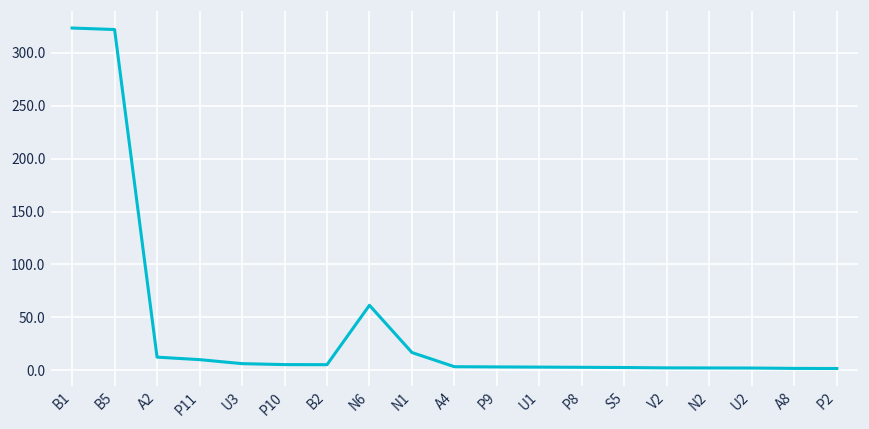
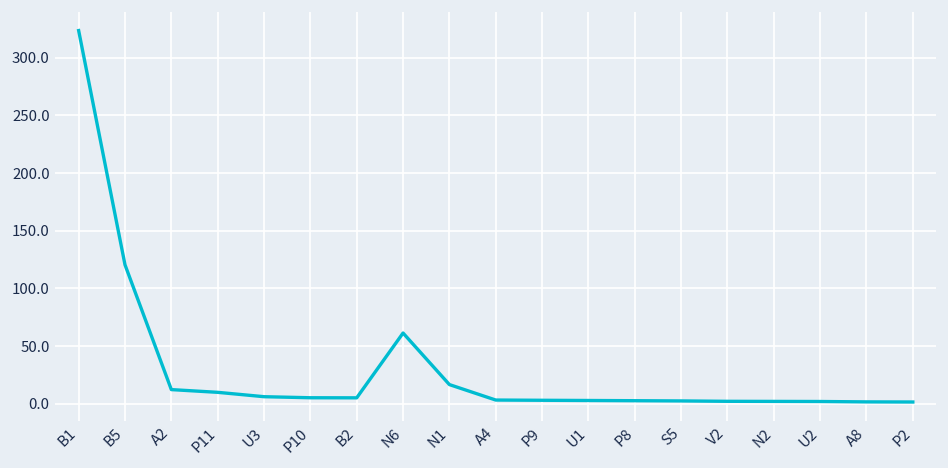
  {
    "B1": 320,
-   "B5": 320,
+   "B5": 120,
    "A2": 10,
    "P11": 10,
    "U3": 10,
    "P10": 10,
    "B2": 10,
    "N6": 60,
    "N1": 20,
    "A4": 0,
    "P9": 0,
    "U1": 0,
    "P8": 0,
    "S5": 0,
    "V2": 0,
    "N2": 0,
    "U2": 0,
    "A8": 0,
    "P2": 0
  }
